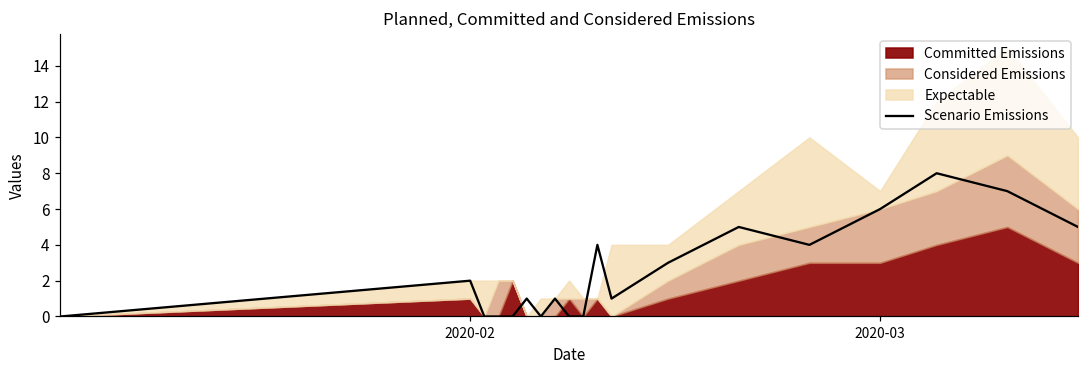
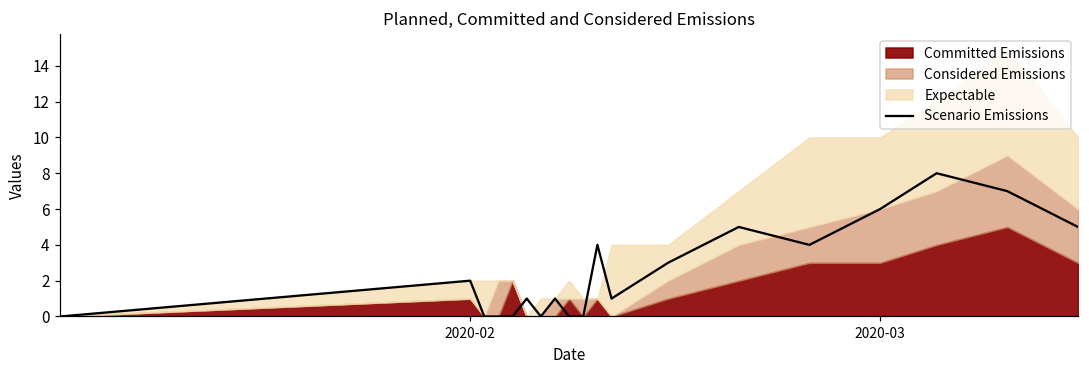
  {
    "Committed Emissions": {
      "2020-03": 3
    },
    "Expectable": {
-     "2020-03": 1
+     "2020-03": 4
    }
  }
